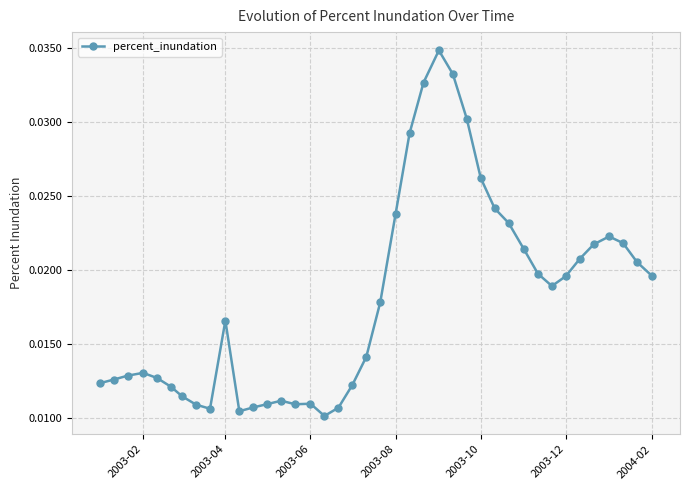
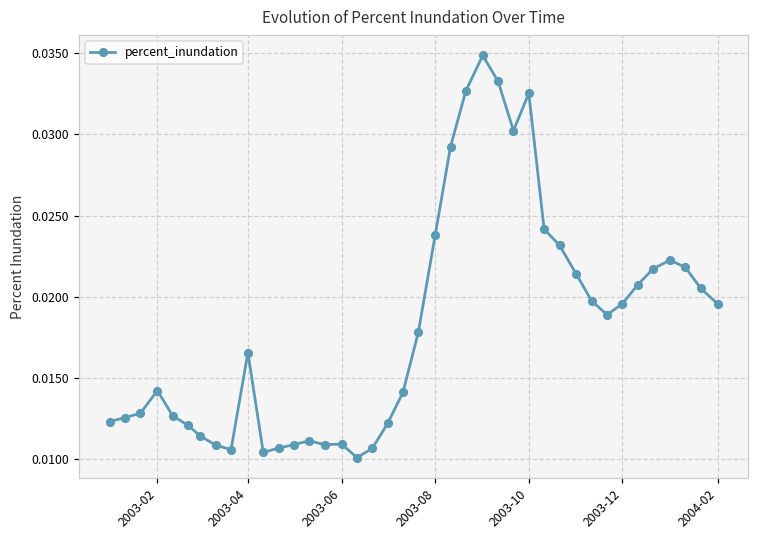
  {
-   "2003-02": 0.0130,
+   "2003-02": 0.0142,
    "2003-04": 0.0166,
    "2003-06": 0.0109,
    "2003-08": 0.0238,
-   "2003-10": 0.0262,
+   "2003-10": 0.0325,
    "2003-12": 0.0196,
    "2004-02": 0.0196
  }
